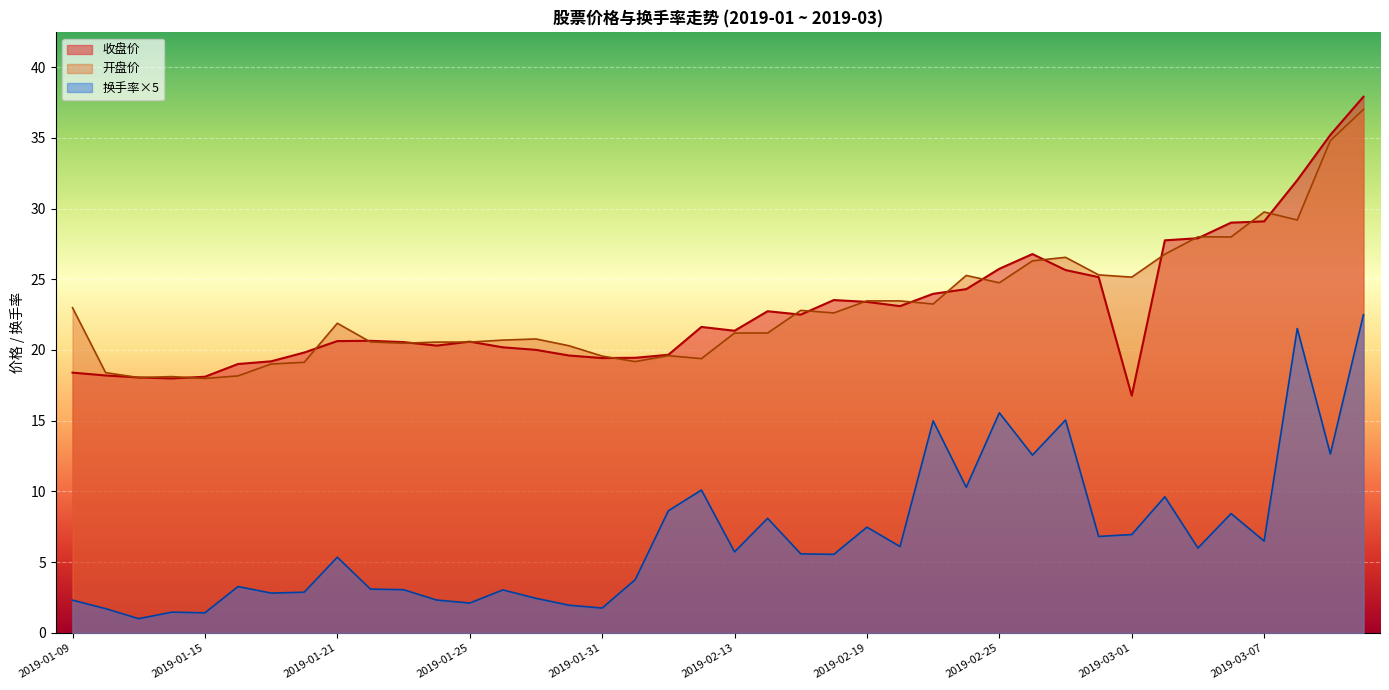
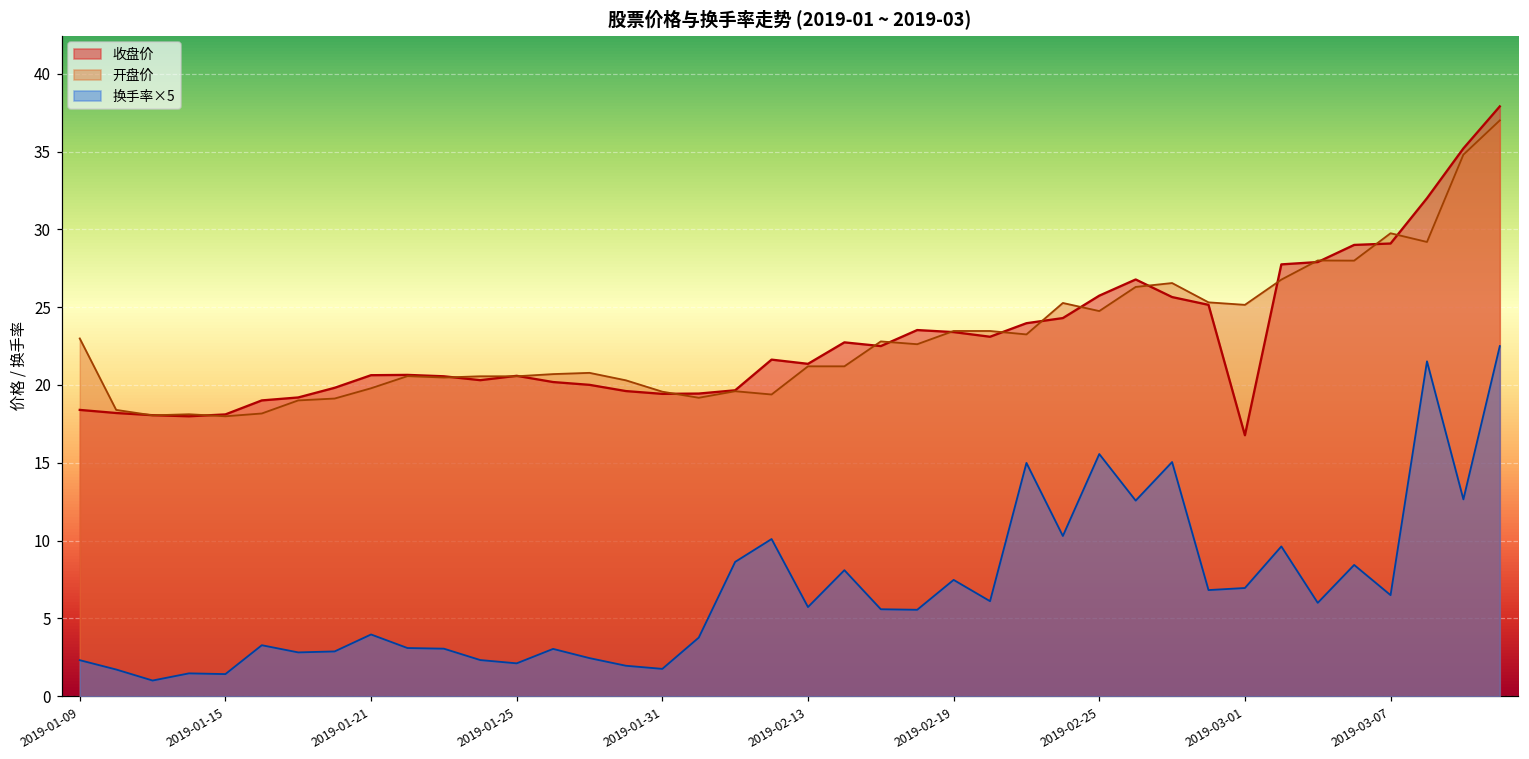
  {
    "收盘价": {
      "2019-01-09": 18.4,
      "2019-01-21": 20.6,
      "2019-02-25": 25.7,
      "2019-03-01": 16.8,
      "2019-03-07": 29.1
    },
    "开盘价": {
      "2019-01-09": 23.0,
-     "2019-01-21": 21.9,
+     "2019-01-21": 19.8,
      "2019-02-25": 24.8,
      "2019-03-01": 25.2,
      "2019-03-07": 29.8
    },
    "换手率×5": {
      "2019-01-09": 2.3,
      "2019-01-15": 1.4,
-     "2019-01-21": 5.4,
+     "2019-01-21": 4.0,
      "2019-01-25": 2.1,
      "2019-01-31": 1.8,
      "2019-02-13": 5.7,
      "2019-02-19": 7.5,
      "2019-02-25": 15.6,
      "2019-03-01": 7.0,
      "2019-03-07": 6.5
    }
  }
